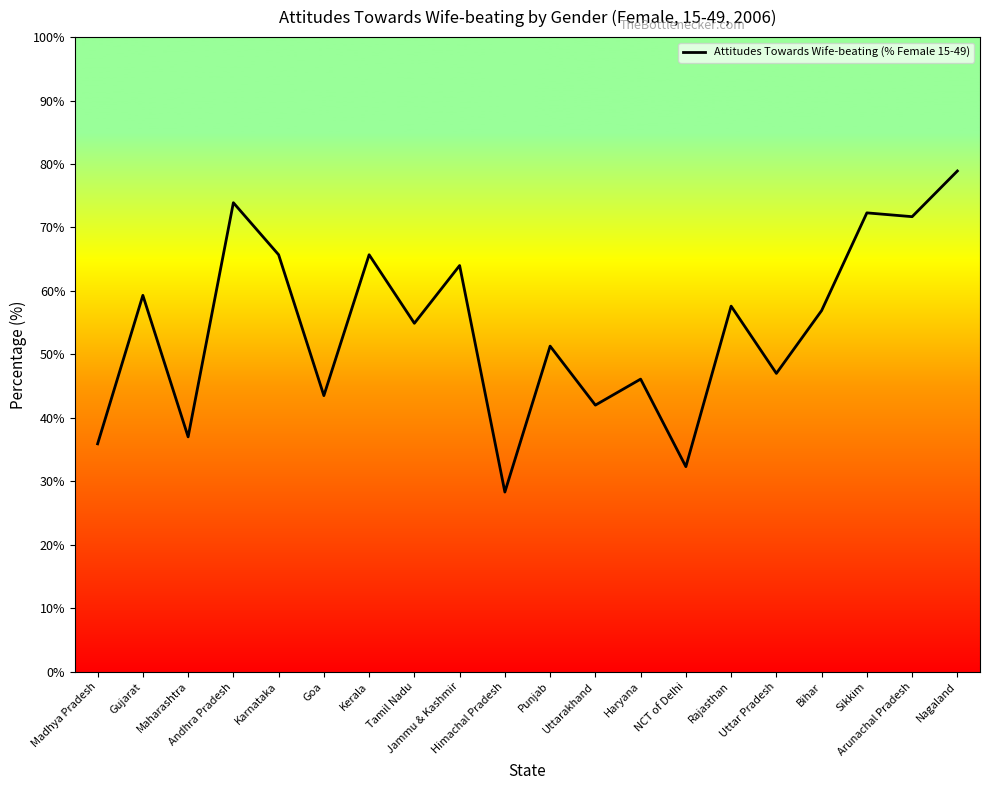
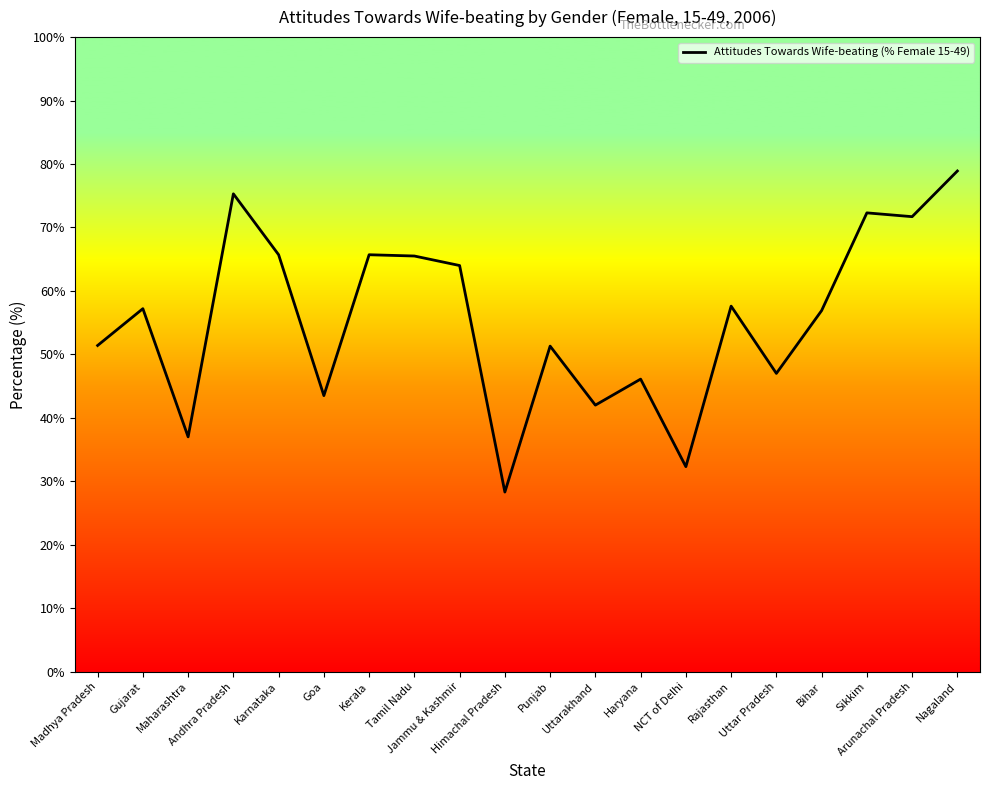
  {
-   "Madhya Pradesh": "36%",
-   "Gujarat": "59%",
+   "Madhya Pradesh": "51%",
+   "Gujarat": "57%",
    "Maharashtra": "37%",
-   "Andhra Pradesh": "74%",
+   "Andhra Pradesh": "75%",
    "Karnataka": "66%",
    "Goa": "44%",
    "Kerala": "66%",
-   "Tamil Nadu": "55%",
+   "Tamil Nadu": "66%",
    "Jammu & Kashmir": "64%",
    "Himachal Pradesh": "28%",
    "Punjab": "51%",
    "Uttarakhand": "42%",
    "Haryana": "46%",
    "NCT of Delhi": "32%",
    "Rajasthan": "58%",
    "Uttar Pradesh": "47%",
    "Bihar": "57%",
    "Sikkim": "72%",
    "Arunachal Pradesh": "72%",
    "Nagaland": "79%"
  }
